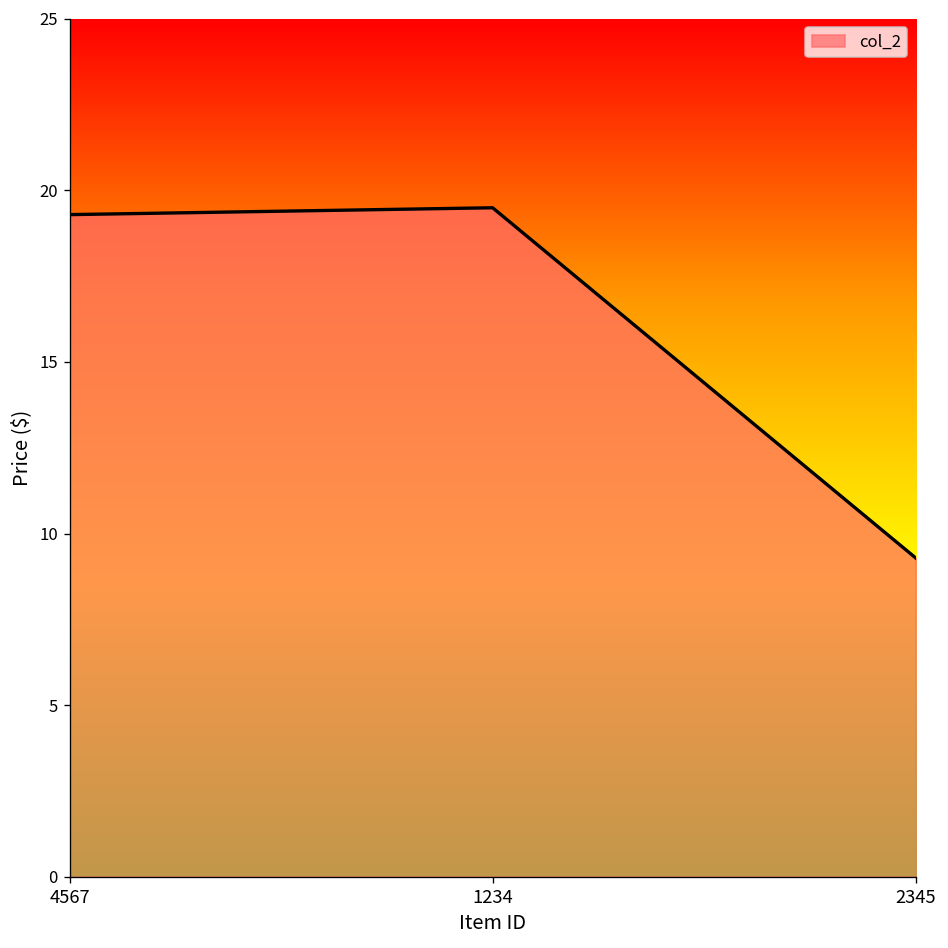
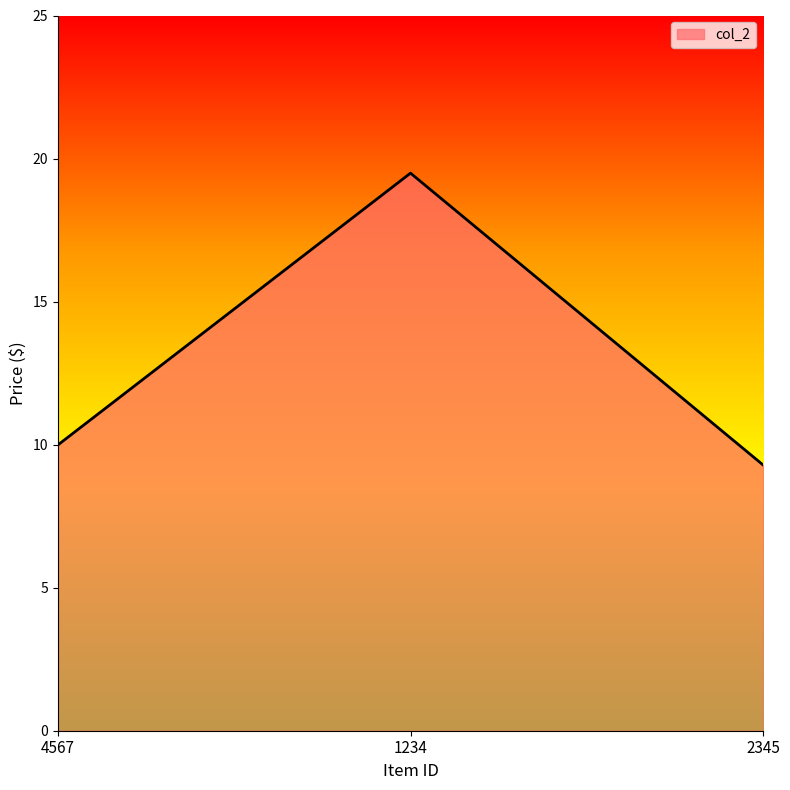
  {
-   "4567": 19.3,
+   "4567": 10.0,
    "1234": 19.5,
    "2345": 9.3
  }
